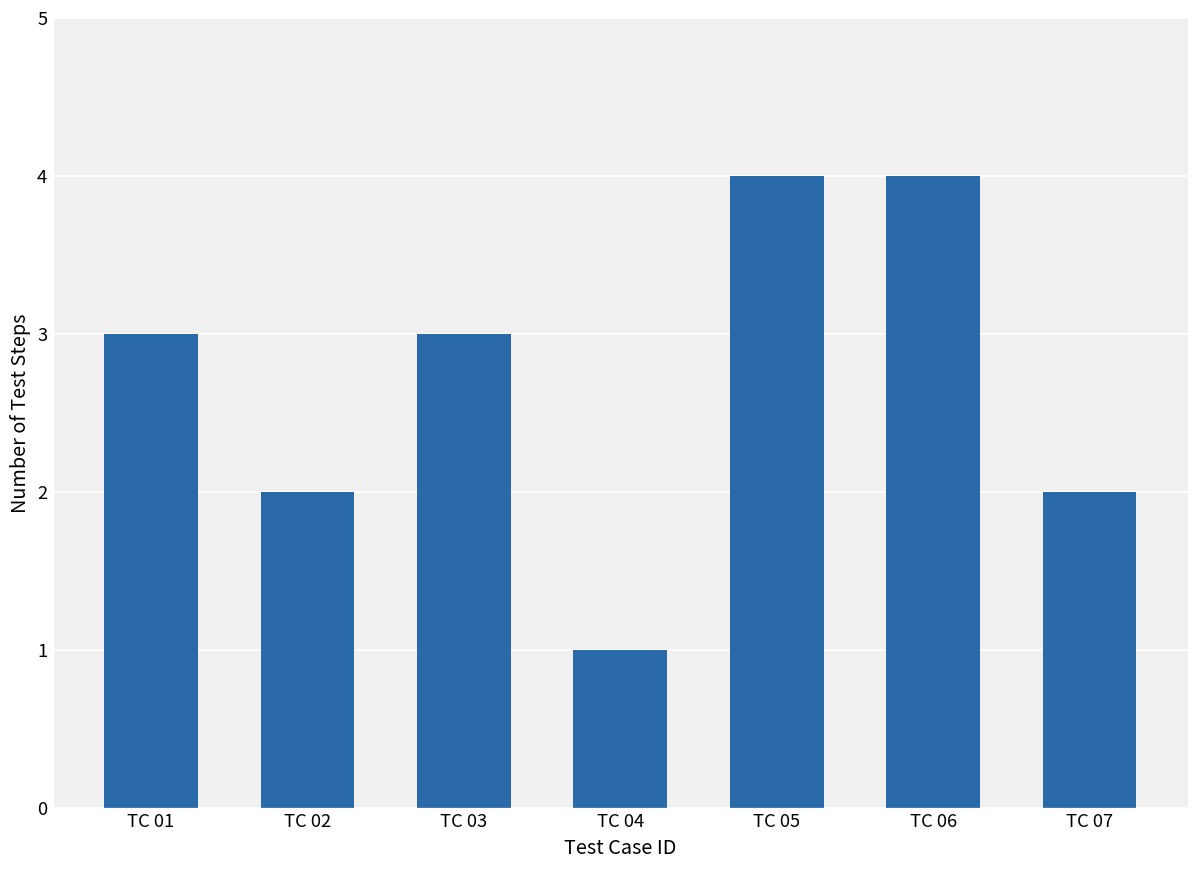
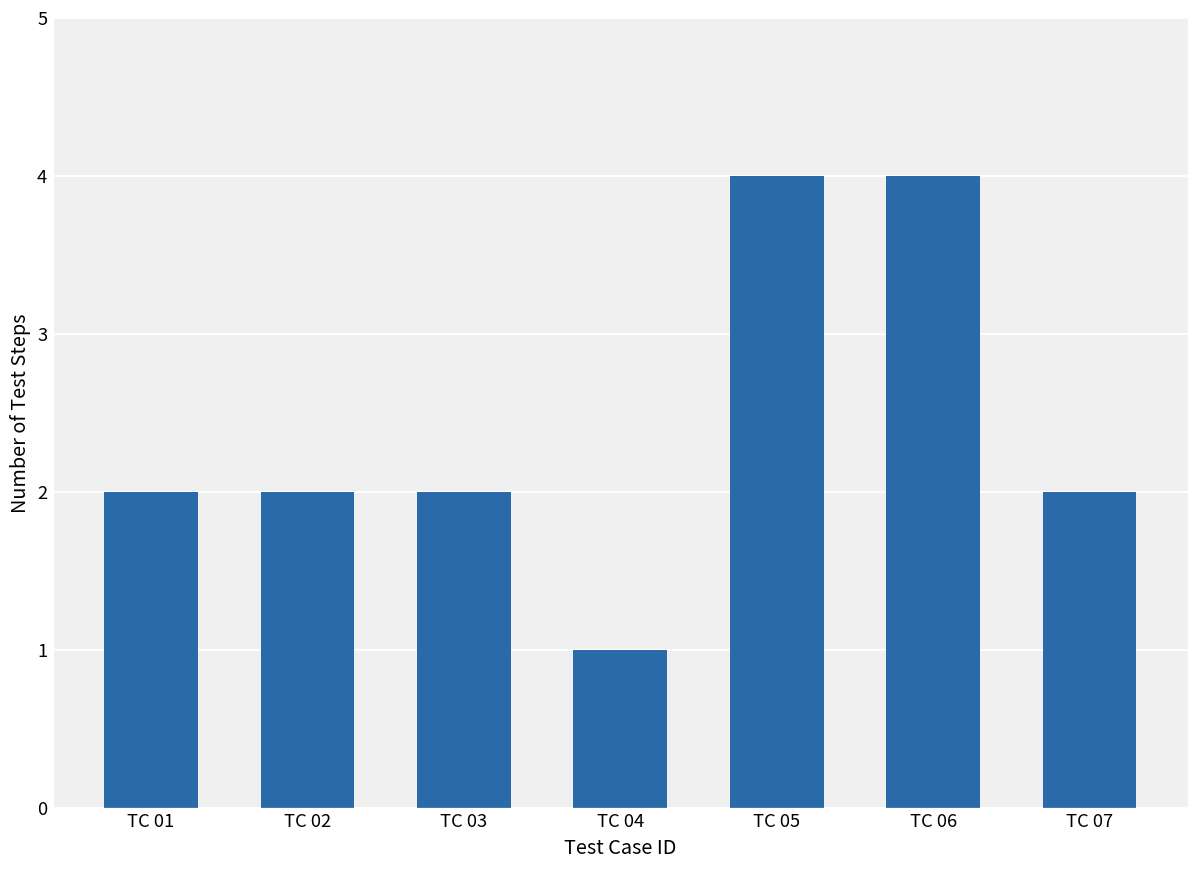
  {
-   "TC 01": 3,
+   "TC 01": 2,
    "TC 02": 2,
-   "TC 03": 3,
+   "TC 03": 2,
    "TC 04": 1,
    "TC 05": 4,
    "TC 06": 4,
    "TC 07": 2
  }
